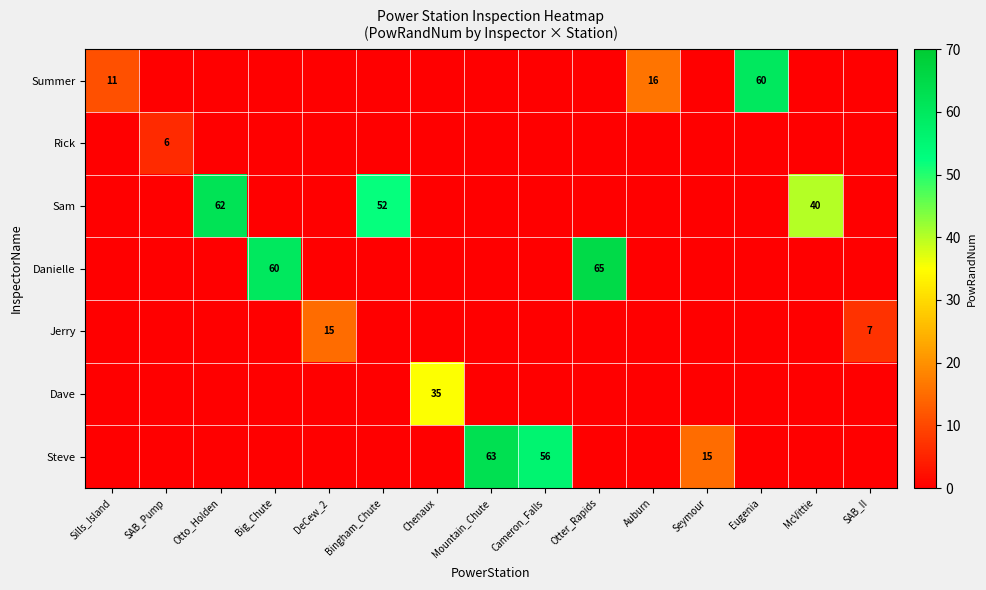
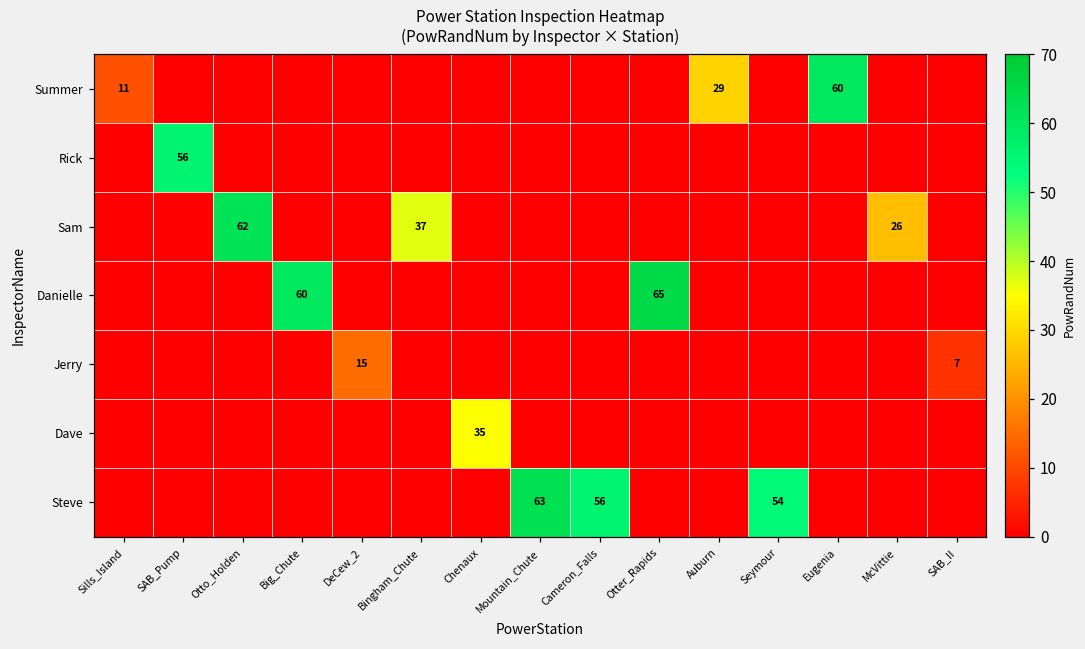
  {
    "Summer": {
      "Sills_Island": 11,
-     "Auburn": 16,
+     "Auburn": 29,
      "Eugenia": 60
    },
    "Rick": {
-     "SAB_Pump": 6
+     "SAB_Pump": 56
    },
    "Sam": {
      "Otto_Holden": 62,
-     "Bingham_Chute": 52,
-     "McVittie": 40
+     "Bingham_Chute": 37,
+     "McVittie": 26
    },
    "Danielle": {
      "Big_Chute": 60,
      "Otter_Rapids": 65
    },
    "Jerry": {
      "DeCew_2": 15,
      "SAB_II": 7
    },
    "Dave": {
      "Chenaux": 35
    },
    "Steve": {
      "Mountain_Chute": 63,
      "Cameron_Falls": 56,
-     "Seymour": 15
+     "Seymour": 54
    }
  }
